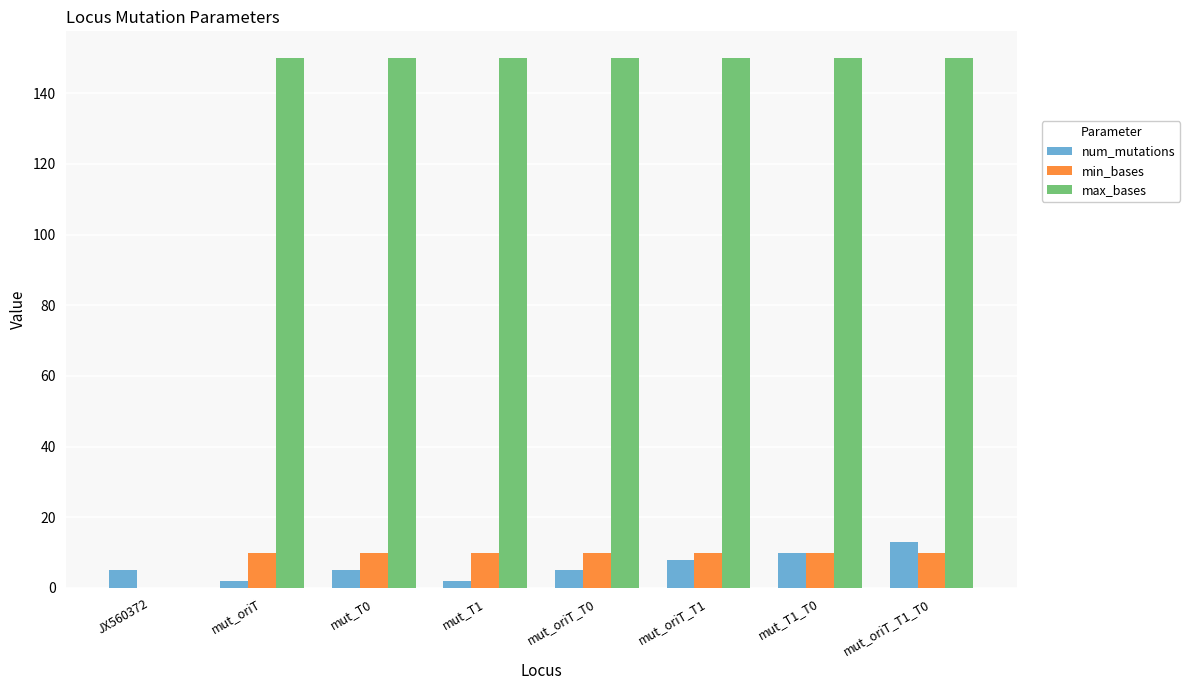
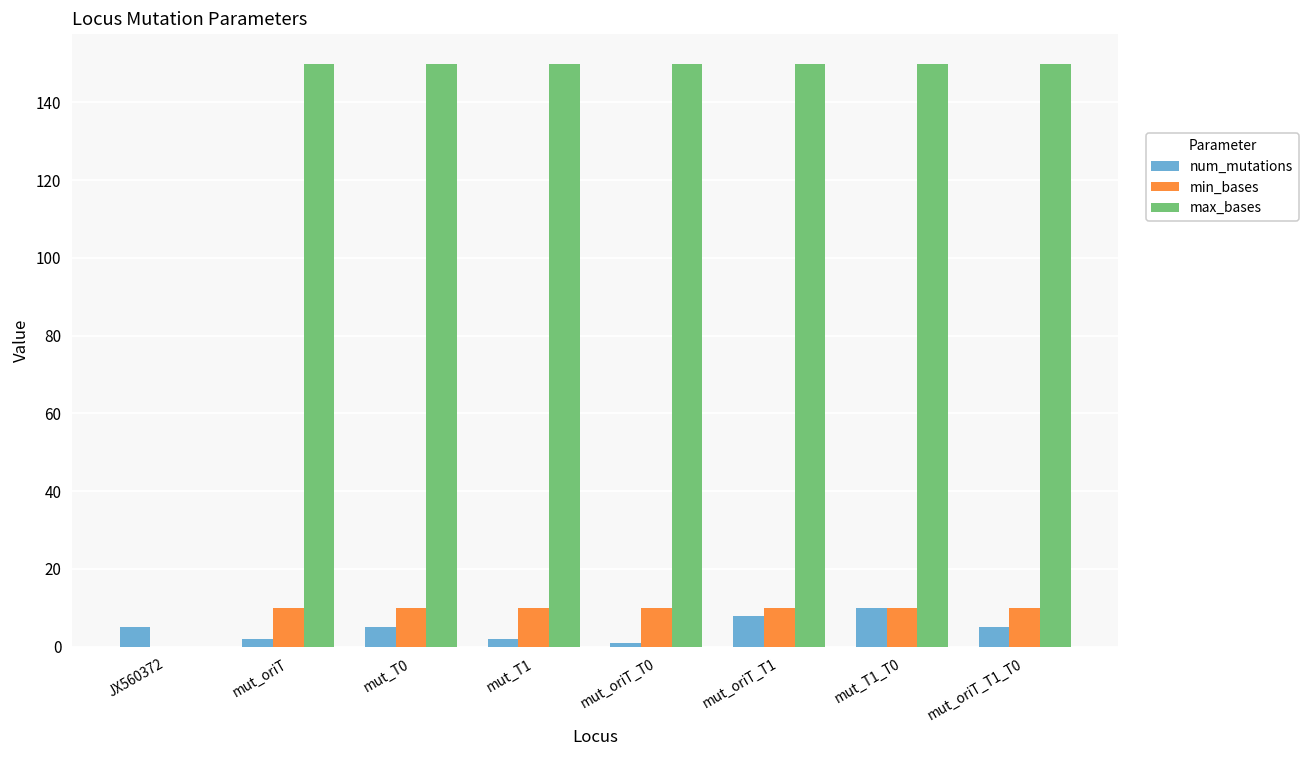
  {
    "num_mutations": {
      "JX560372": 5,
      "mut_oriT": 2,
      "mut_T0": 5,
      "mut_T1": 2,
-     "mut_oriT_T0": 5,
+     "mut_oriT_T0": 1,
      "mut_oriT_T1": 8,
      "mut_T1_T0": 10,
-     "mut_oriT_T1_T0": 13
+     "mut_oriT_T1_T0": 5
    },
    "min_bases": {
      "JX560372": 0,
      "mut_oriT": 10,
      "mut_T0": 10,
      "mut_T1": 10,
      "mut_oriT_T0": 10,
      "mut_oriT_T1": 10,
      "mut_T1_T0": 10,
      "mut_oriT_T1_T0": 10
    },
    "max_bases": {
      "JX560372": 0,
      "mut_oriT": 150,
      "mut_T0": 150,
      "mut_T1": 150,
      "mut_oriT_T0": 150,
      "mut_oriT_T1": 150,
      "mut_T1_T0": 150,
      "mut_oriT_T1_T0": 150
    }
  }
